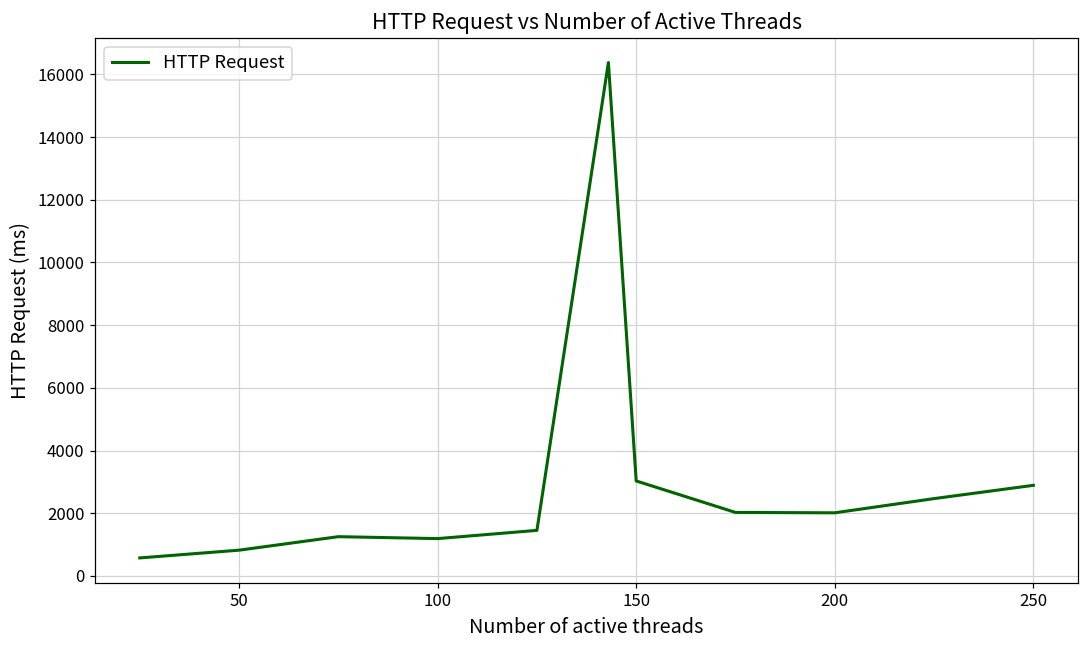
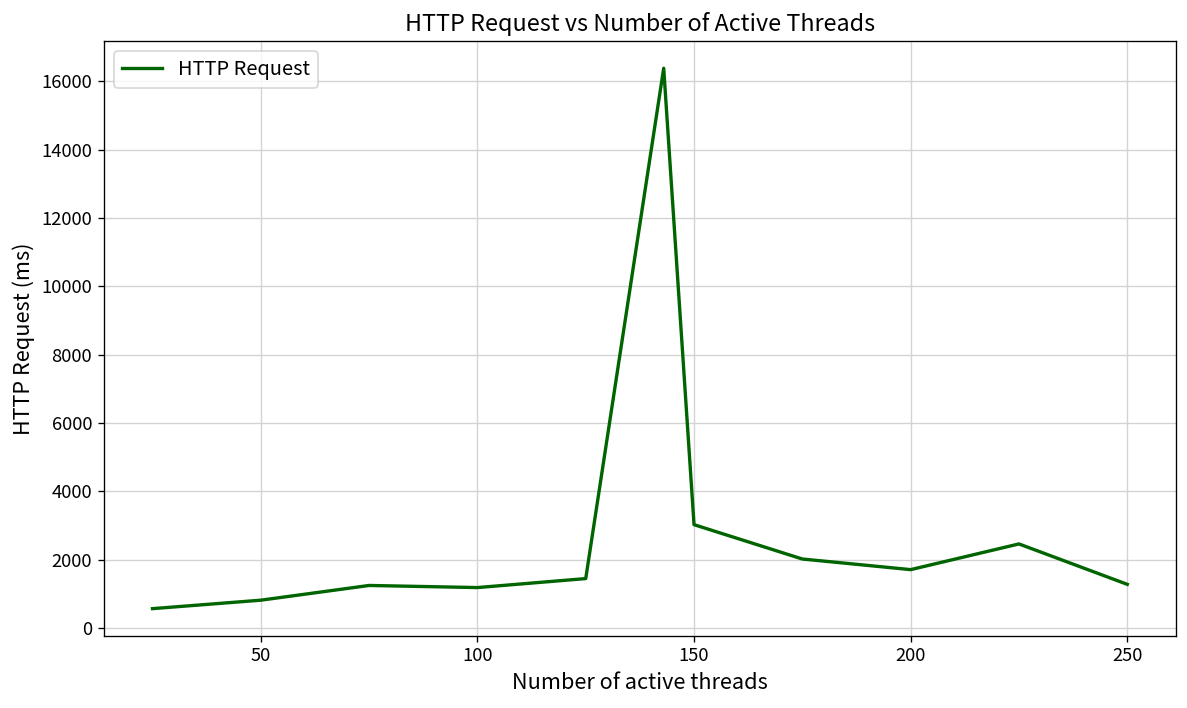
  {
    "50": 800,
    "100": 1200,
    "150": 3000,
-   "200": 2000,
-   "250": 2900
+   "200": 1700,
+   "250": 1300
  }
